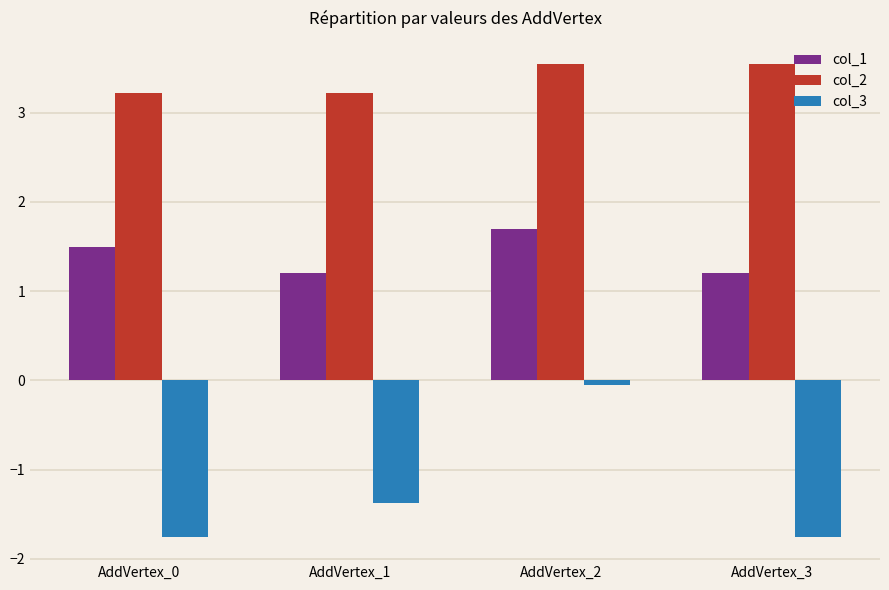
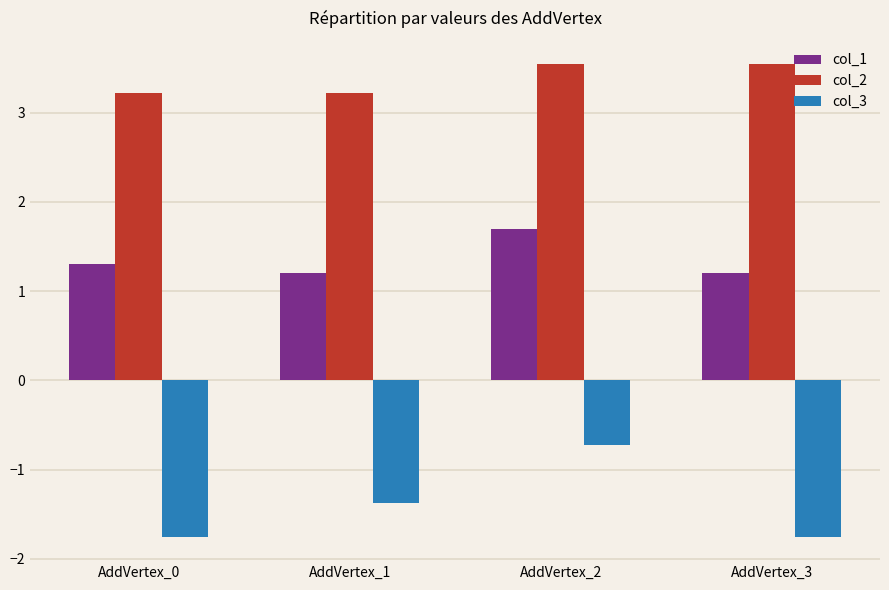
  {
    "col_1": {
-     "AddVertex_0": 1.5,
+     "AddVertex_0": 1.3,
      "AddVertex_1": 1.2,
      "AddVertex_2": 1.7,
      "AddVertex_3": 1.2
    },
    "col_2": {
      "AddVertex_0": 3.2,
      "AddVertex_1": 3.2,
      "AddVertex_2": 3.5,
      "AddVertex_3": 3.5
    },
    "col_3": {
      "AddVertex_0": -1.8,
      "AddVertex_1": -1.4,
-     "AddVertex_2": -0.1,
+     "AddVertex_2": -0.7,
      "AddVertex_3": -1.8
    }
  }
